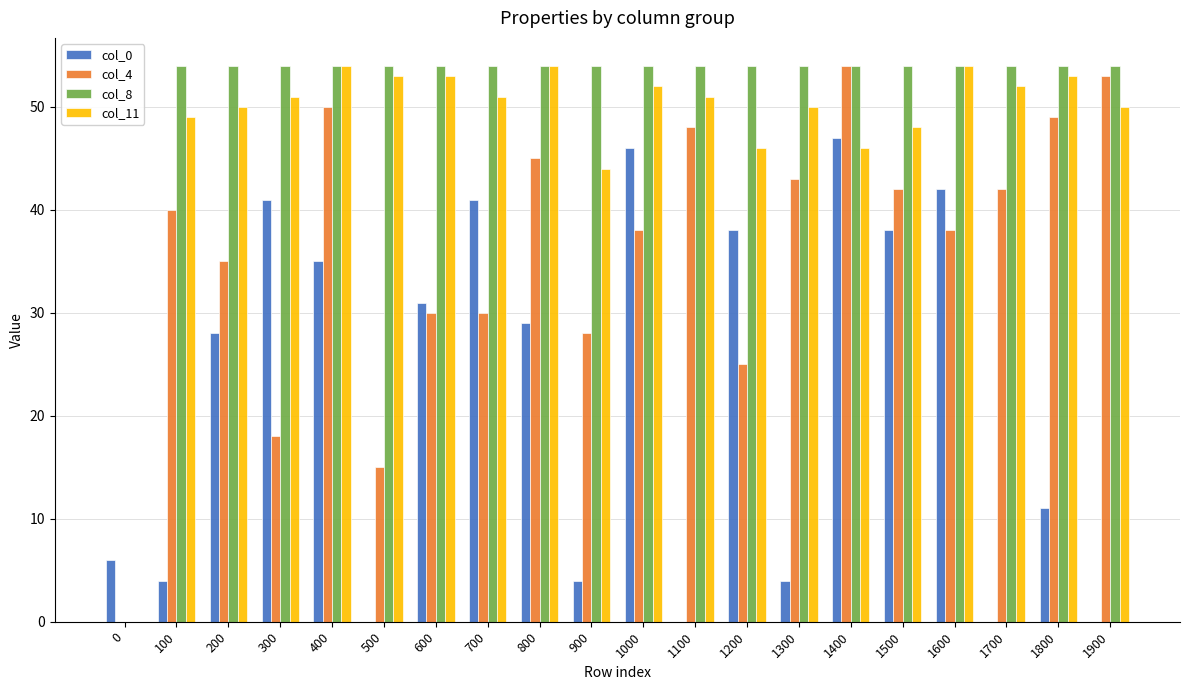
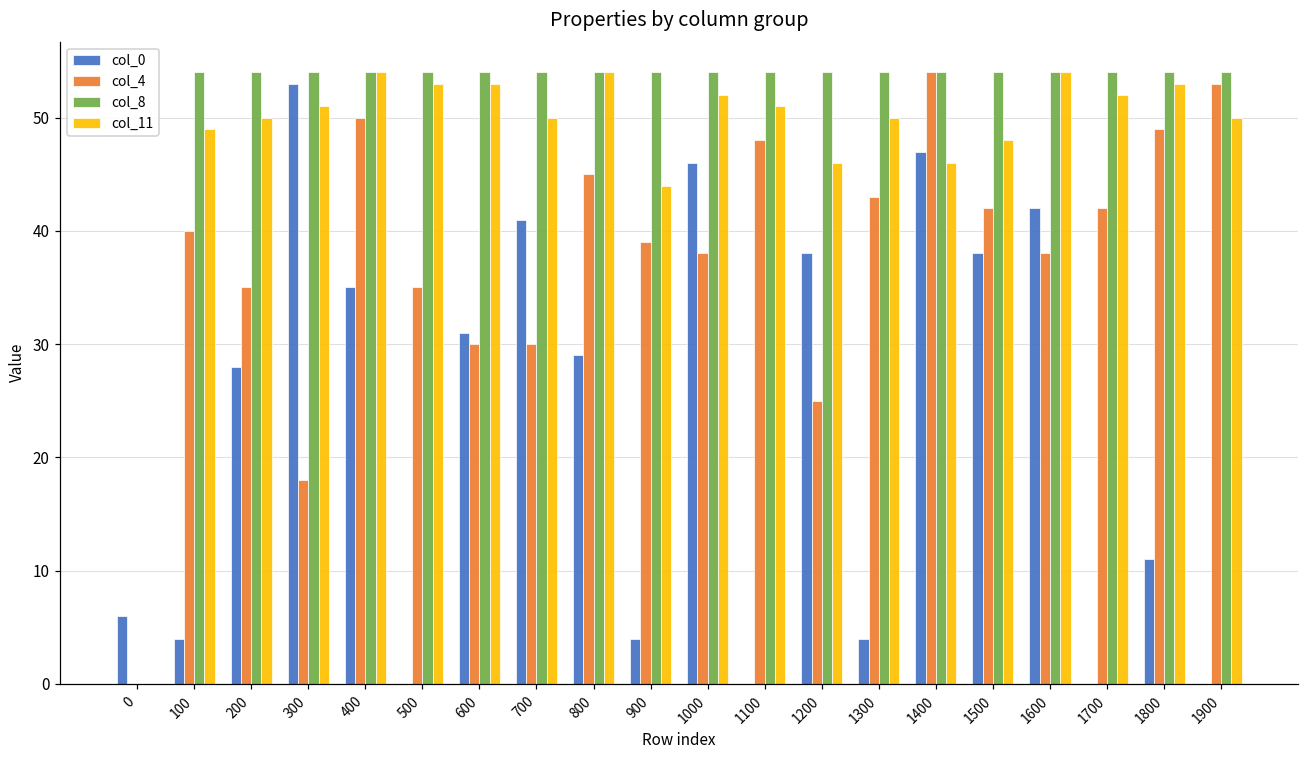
  {
    "col_0": {
      "0": 6,
      "100": 4,
      "200": 28,
-     "300": 41,
+     "300": 53,
      "400": 35,
      "500": 0,
      "600": 31,
      "700": 41,
      "800": 29,
      "900": 4,
      "1000": 46,
      "1100": 0,
      "1200": 38,
      "1300": 4,
      "1400": 47,
      "1500": 38,
      "1600": 42,
      "1700": 0,
      "1800": 11,
      "1900": 0
    },
    "col_4": {
      "0": 0,
      "100": 40,
      "200": 35,
      "300": 18,
      "400": 50,
-     "500": 15,
+     "500": 35,
      "600": 30,
      "700": 30,
      "800": 45,
-     "900": 28,
+     "900": 39,
      "1000": 38,
      "1100": 48,
      "1200": 25,
      "1300": 43,
      "1400": 54,
      "1500": 42,
      "1600": 38,
      "1700": 42,
      "1800": 49,
      "1900": 53
    },
    "col_8": {
      "0": 0,
      "100": 54,
      "200": 54,
      "300": 54,
      "400": 54,
      "500": 54,
      "600": 54,
      "700": 54,
      "800": 54,
      "900": 54,
      "1000": 54,
      "1100": 54,
      "1200": 54,
      "1300": 54,
      "1400": 54,
      "1500": 54,
      "1600": 54,
      "1700": 54,
      "1800": 54,
      "1900": 54
    },
    "col_11": {
      "0": 0,
      "100": 49,
      "200": 50,
      "300": 51,
      "400": 54,
      "500": 53,
      "600": 53,
-     "700": 51,
+     "700": 50,
      "800": 54,
      "900": 44,
      "1000": 52,
      "1100": 51,
      "1200": 46,
      "1300": 50,
      "1400": 46,
      "1500": 48,
      "1600": 54,
      "1700": 52,
      "1800": 53,
      "1900": 50
    }
  }
